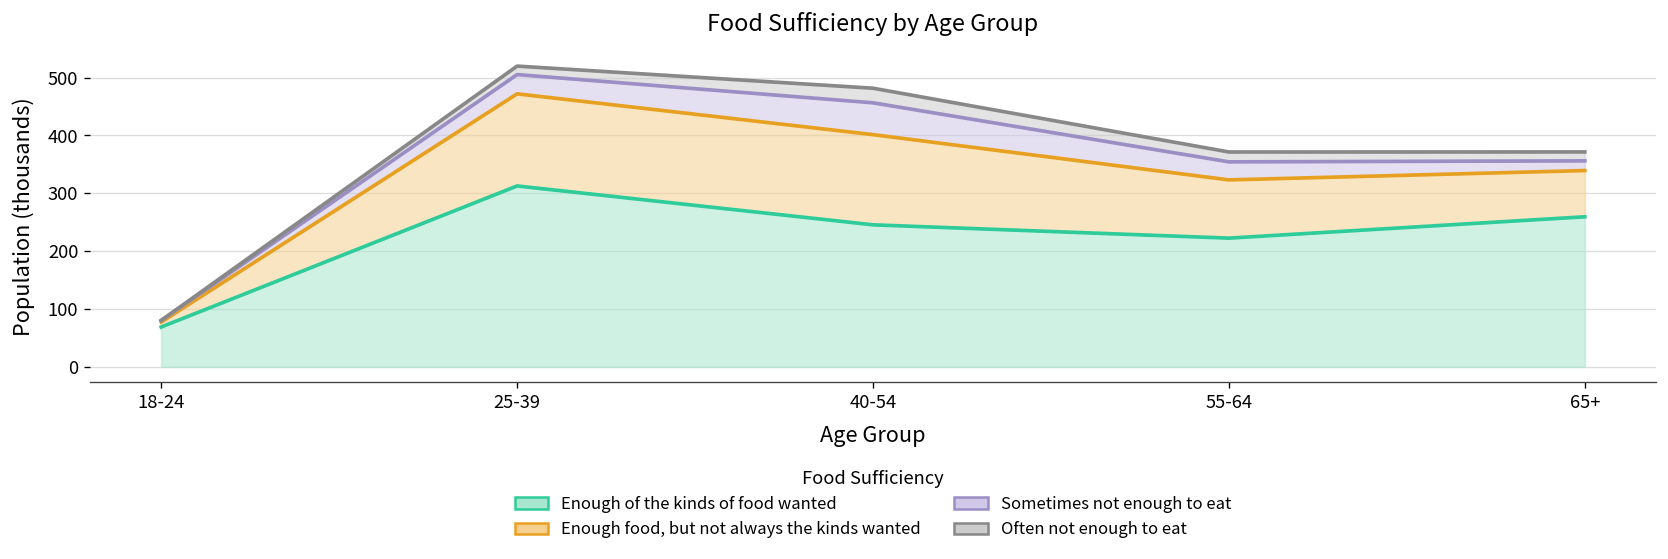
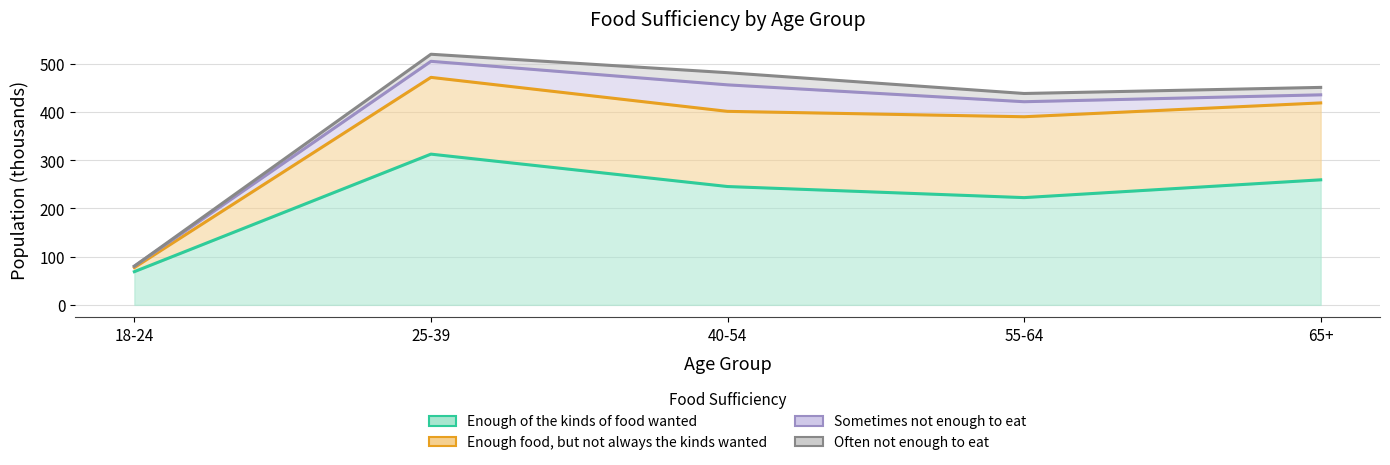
  {
    "Enough food, but not always the kinds wanted": {
      "25-39": 160,
      "40-54": 160,
-     "55-64": 100,
-     "65+": 80
+     "55-64": 170,
+     "65+": 160
    }
  }
